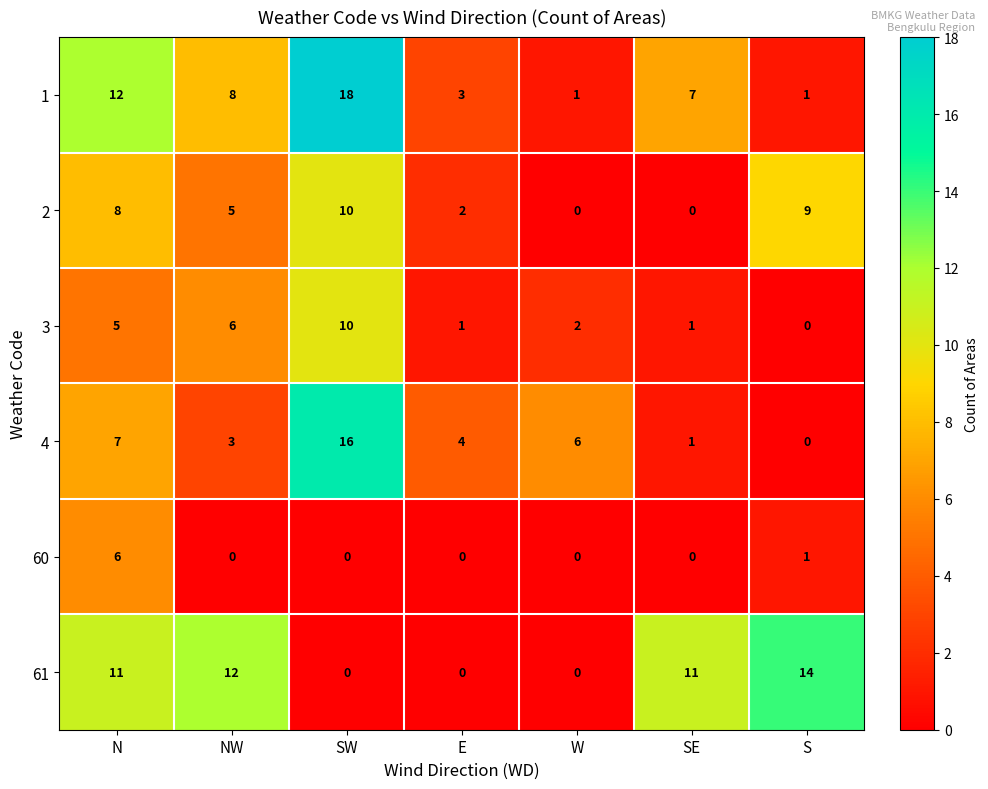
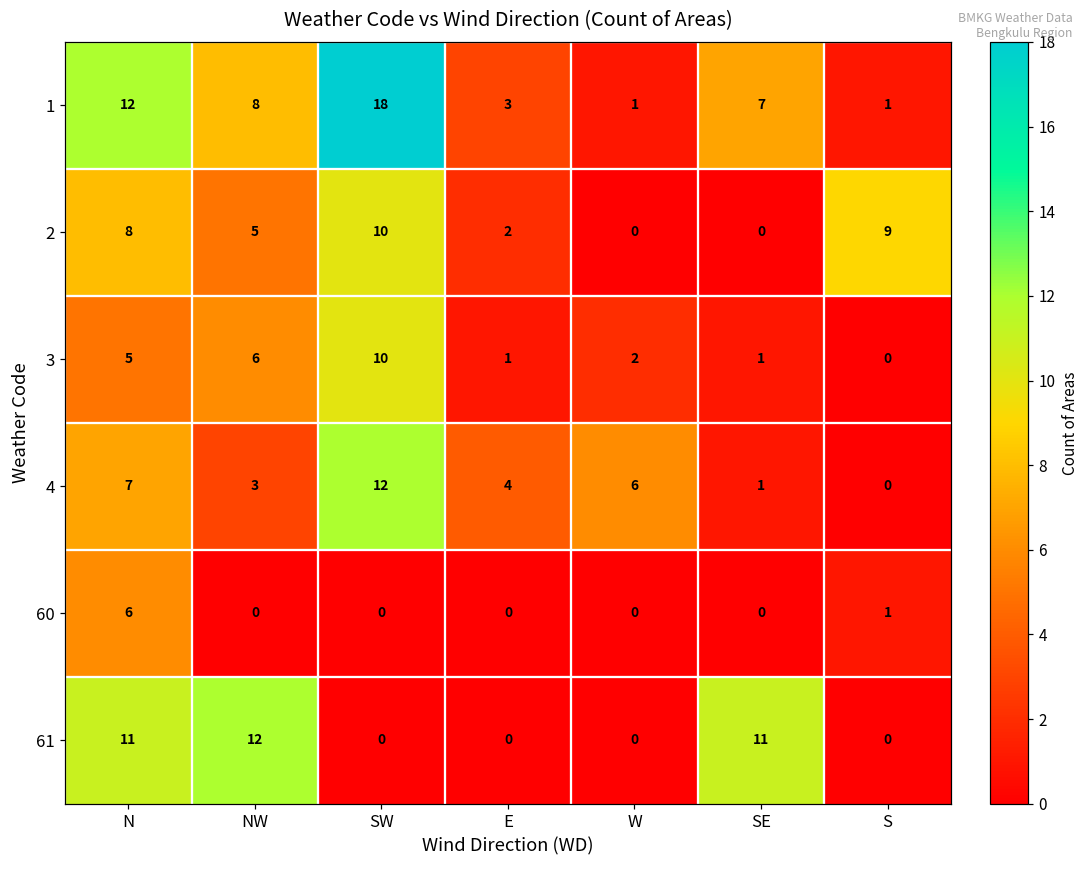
  {
    "1": {
      "N": 12,
      "NW": 8,
      "SW": 18,
      "E": 3,
      "W": 1,
      "SE": 7,
      "S": 1
    },
    "2": {
      "N": 8,
      "NW": 5,
      "SW": 10,
      "E": 2,
      "W": 0,
      "SE": 0,
      "S": 9
    },
    "3": {
      "N": 5,
      "NW": 6,
      "SW": 10,
      "E": 1,
      "W": 2,
      "SE": 1,
      "S": 0
    },
    "4": {
      "N": 7,
      "NW": 3,
-     "SW": 16,
+     "SW": 12,
      "E": 4,
      "W": 6,
      "SE": 1,
      "S": 0
    },
    "60": {
      "N": 6,
      "NW": 0,
      "SW": 0,
      "E": 0,
      "W": 0,
      "SE": 0,
      "S": 1
    },
    "61": {
      "N": 11,
      "NW": 12,
      "SW": 0,
      "E": 0,
      "W": 0,
      "SE": 11,
-     "S": 14
+     "S": 0
    }
  }
